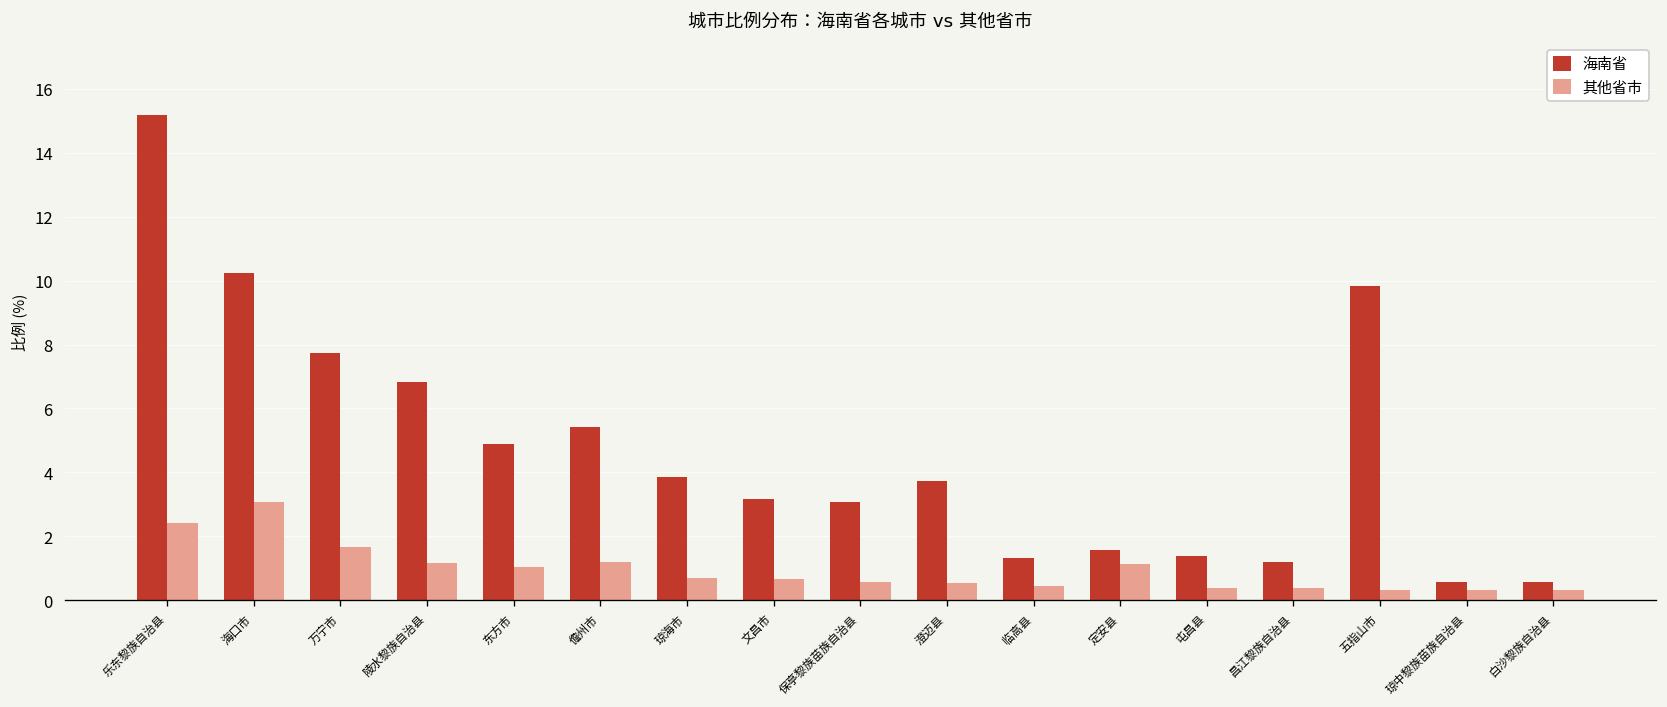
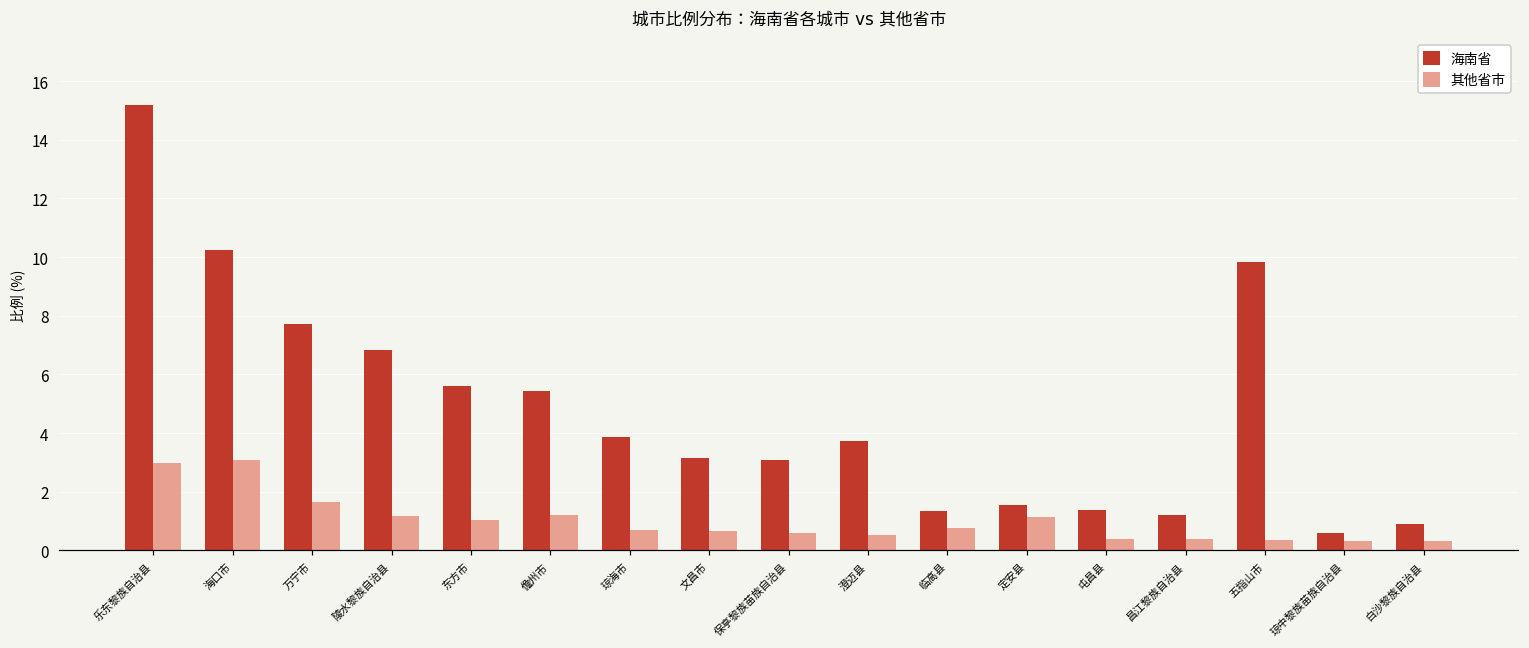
  {
    "海南省": {
      "乐东黎族自治县": 15.2,
      "海口市": 10.2,
      "万宁市": 7.7,
      "陵水黎族自治县": 6.8,
-     "东方市": 4.9,
+     "东方市": 5.6,
      "儋州市": 5.4,
      "琼海市": 3.9,
      "文昌市": 3.2,
      "保亭黎族苗族自治县": 3.1,
      "澄迈县": 3.7,
      "临高县": 1.3,
      "定安县": 1.6,
      "屯昌县": 1.4,
      "昌江黎族自治县": 1.2,
      "五指山市": 9.8,
      "琼中黎族苗族自治县": 0.6,
-     "白沙黎族自治县": 0.6
+     "白沙黎族自治县": 0.9
    },
    "其他省市": {
-     "乐东黎族自治县": 2.4,
+     "乐东黎族自治县": 3.0,
      "海口市": 3.1,
      "万宁市": 1.7,
      "陵水黎族自治县": 1.2,
      "东方市": 1.0,
      "儋州市": 1.2,
      "琼海市": 0.7,
      "文昌市": 0.7,
      "保亭黎族苗族自治县": 0.6,
      "澄迈县": 0.5,
-     "临高县": 0.4,
+     "临高县": 0.8,
      "定安县": 1.1,
      "屯昌县": 0.4,
      "昌江黎族自治县": 0.4,
      "五指山市": 0.3,
      "琼中黎族苗族自治县": 0.3,
      "白沙黎族自治县": 0.3
    }
  }
